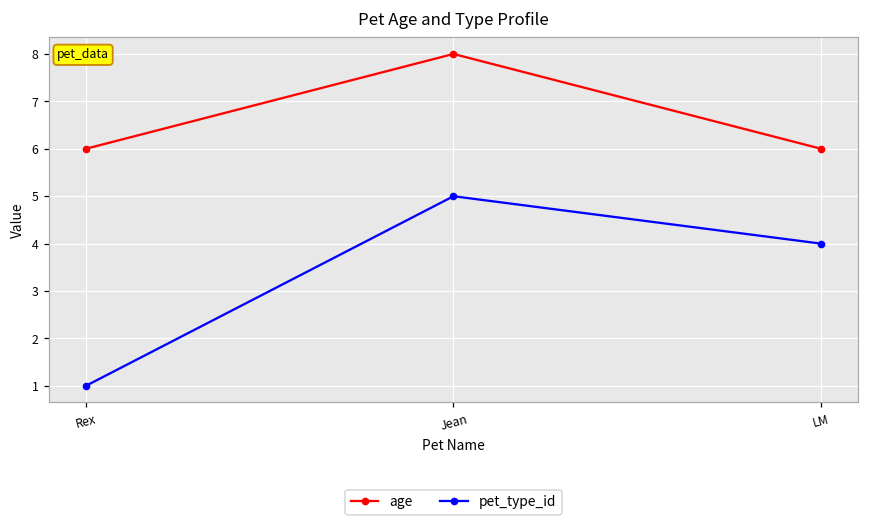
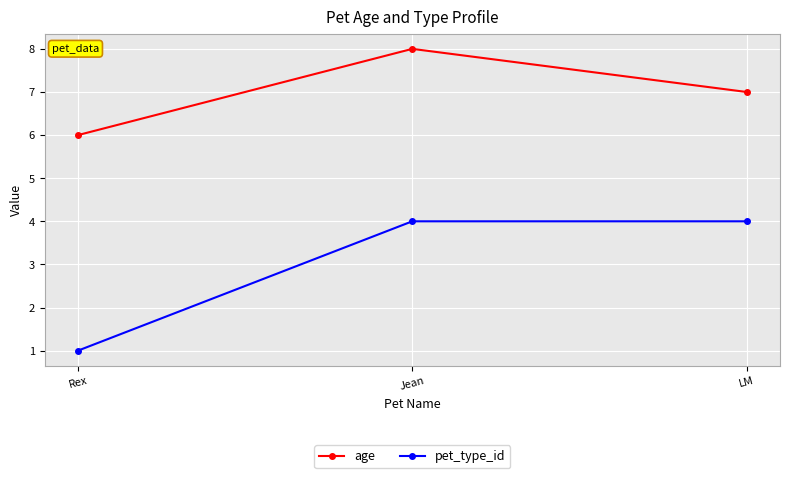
  {
    "age": {
      "Rex": 6,
      "Jean": 8,
-     "LM": 6
+     "LM": 7
    },
    "pet_type_id": {
      "Rex": 1,
-     "Jean": 5,
+     "Jean": 4,
      "LM": 4
    }
  }
